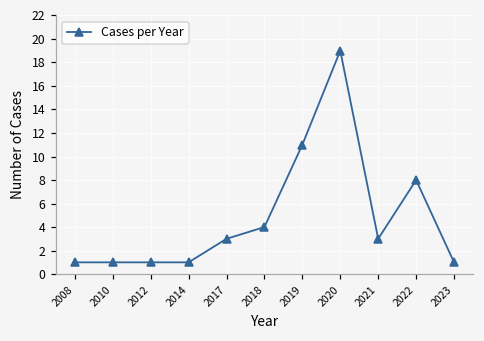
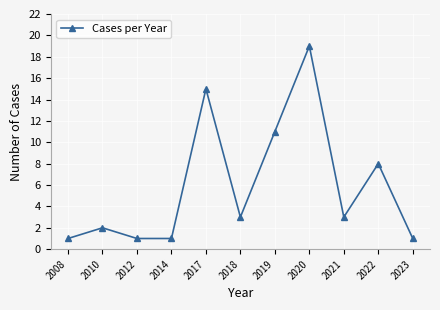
  {
    "2008": 1,
-   "2010": 1,
+   "2010": 2,
    "2012": 1,
    "2014": 1,
-   "2017": 3,
-   "2018": 4,
+   "2017": 15,
+   "2018": 3,
    "2019": 11,
    "2020": 19,
    "2021": 3,
    "2022": 8,
    "2023": 1
  }
